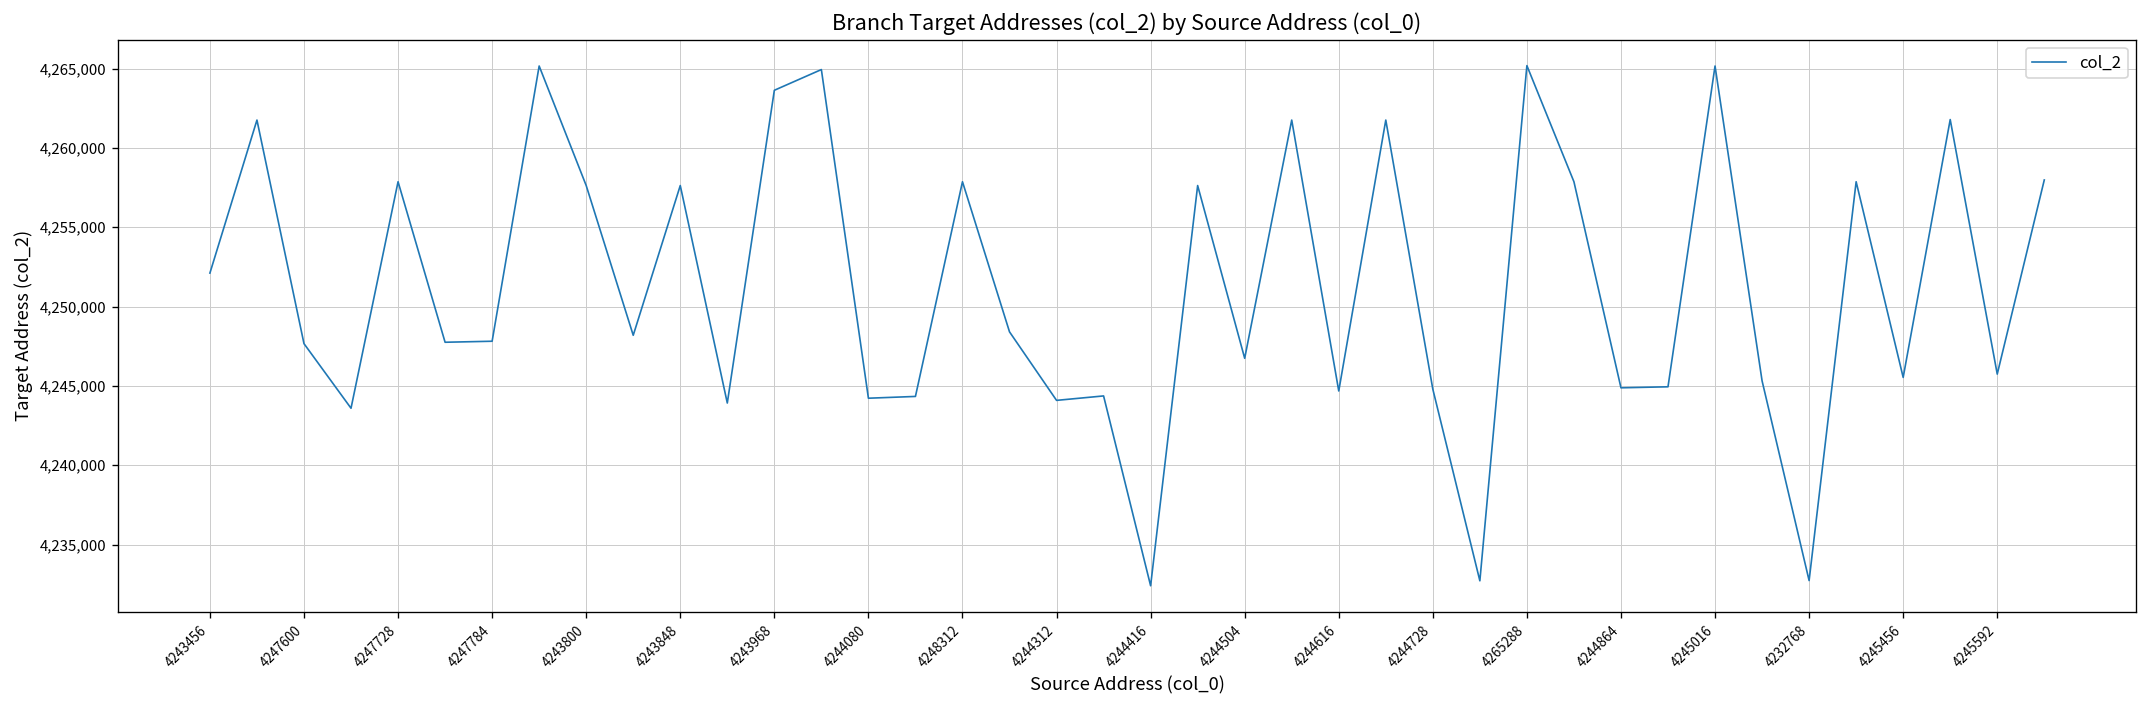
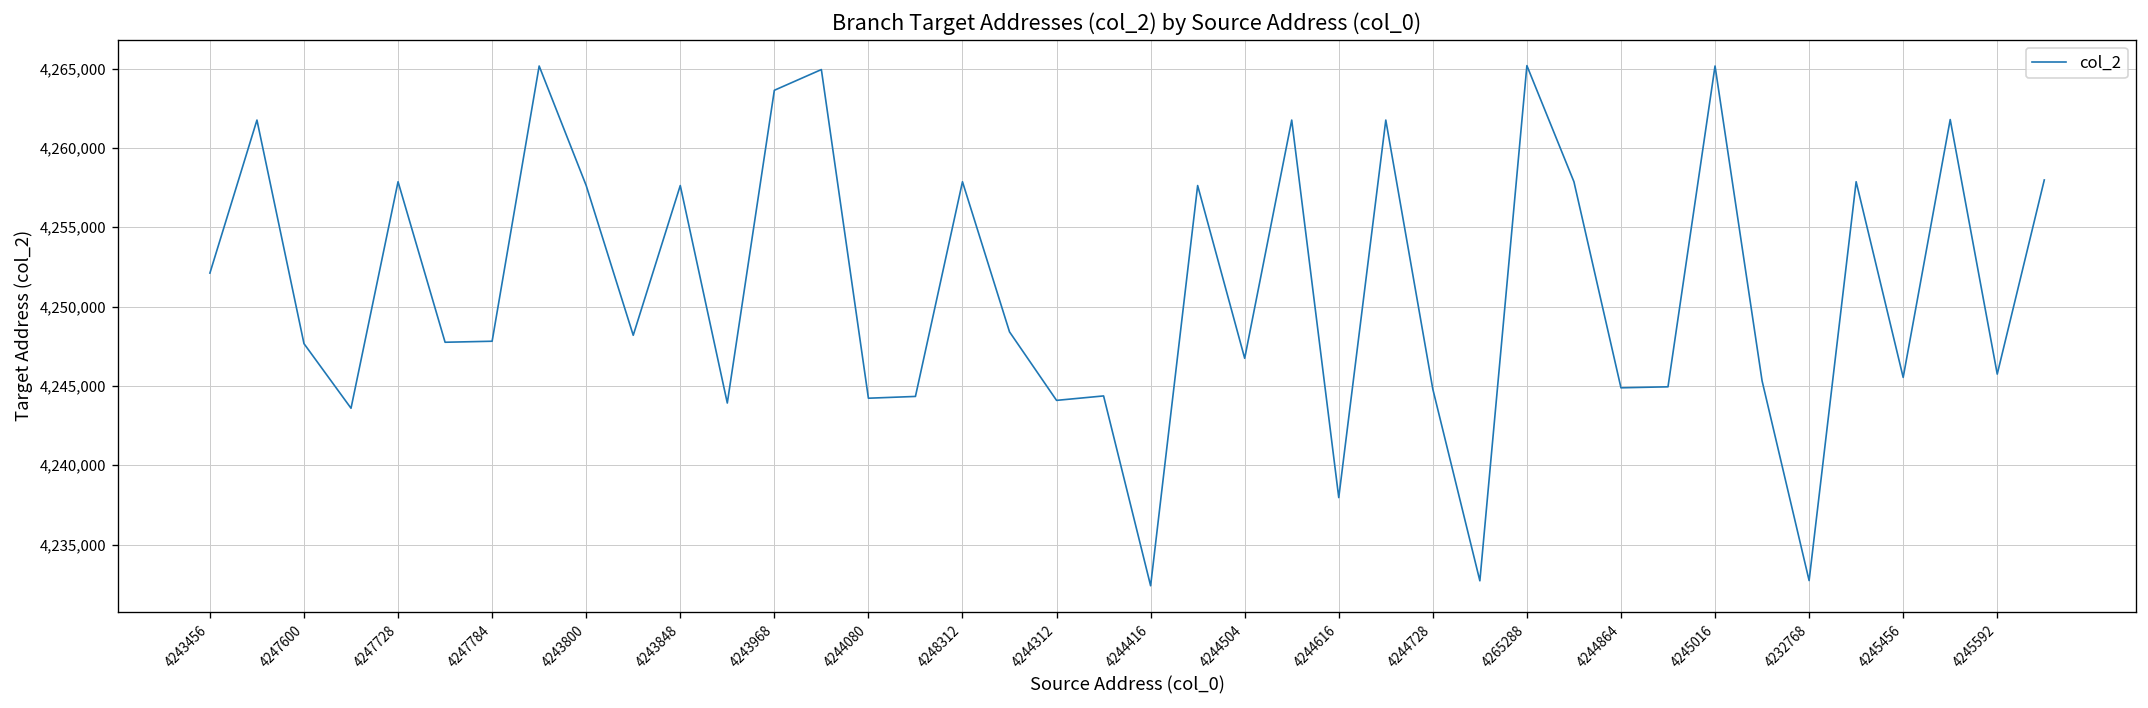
  {
    "4243456": "4,252,100",
    "4247600": "4,247,700",
    "4247728": "4,257,900",
    "4247784": "4,247,800",
    "4243800": "4,257,600",
    "4243848": "4,257,600",
    "4243968": "4,263,600",
    "4244080": "4,244,200",
    "4248312": "4,257,900",
    "4244312": "4,244,100",
    "4244416": "4,232,400",
    "4244504": "4,246,700",
-   "4244616": "4,244,700",
+   "4244616": "4,238,000",
    "4244728": "4,244,800",
    "4265288": "4,265,200",
    "4244864": "4,244,900",
    "4245016": "4,265,200",
    "4232768": "4,232,700",
    "4245456": "4,245,500",
    "4245592": "4,245,700"
  }
